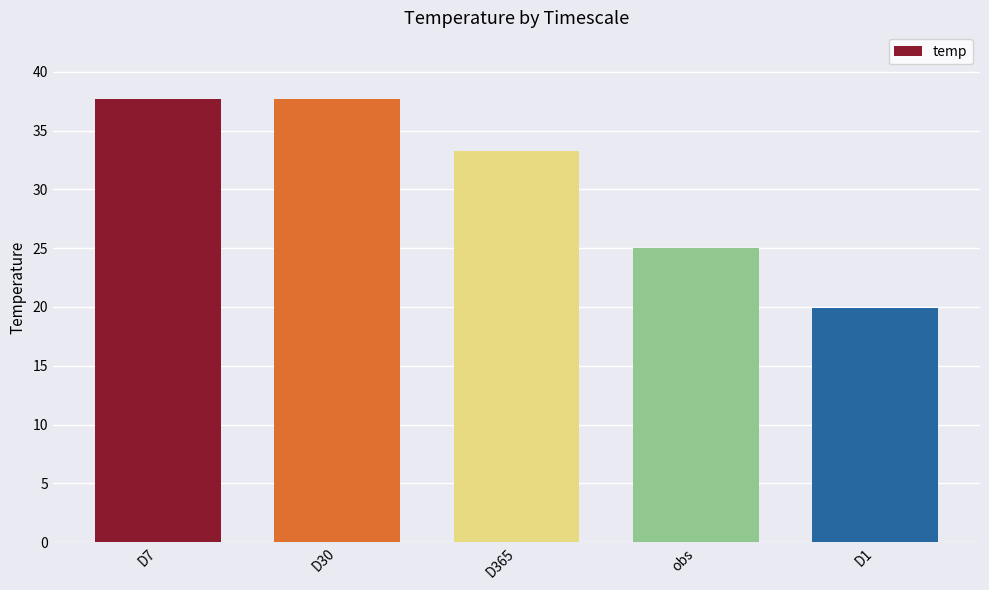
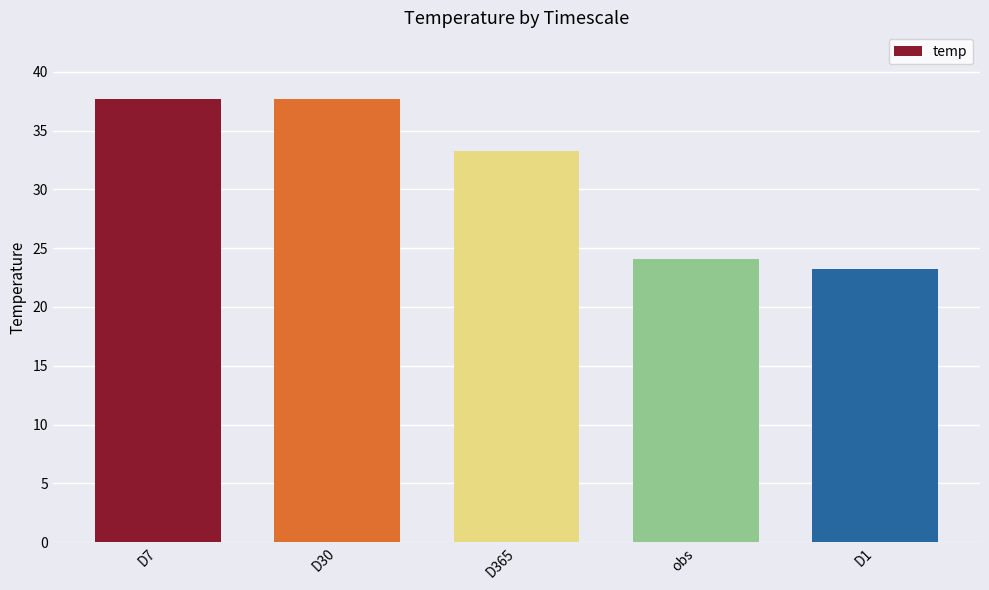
  {
    "D7": 37.7,
    "D30": 37.7,
    "D365": 33.3,
-   "obs": 25.0,
-   "D1": 19.9
+   "obs": 24.1,
+   "D1": 23.2
  }
